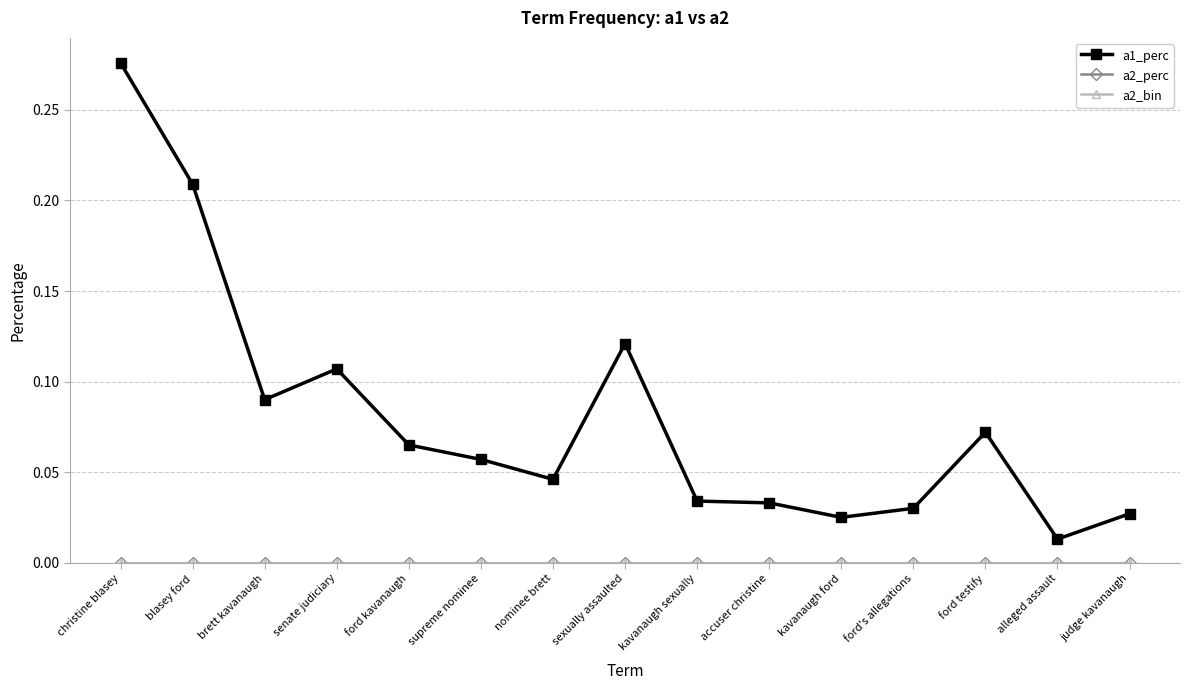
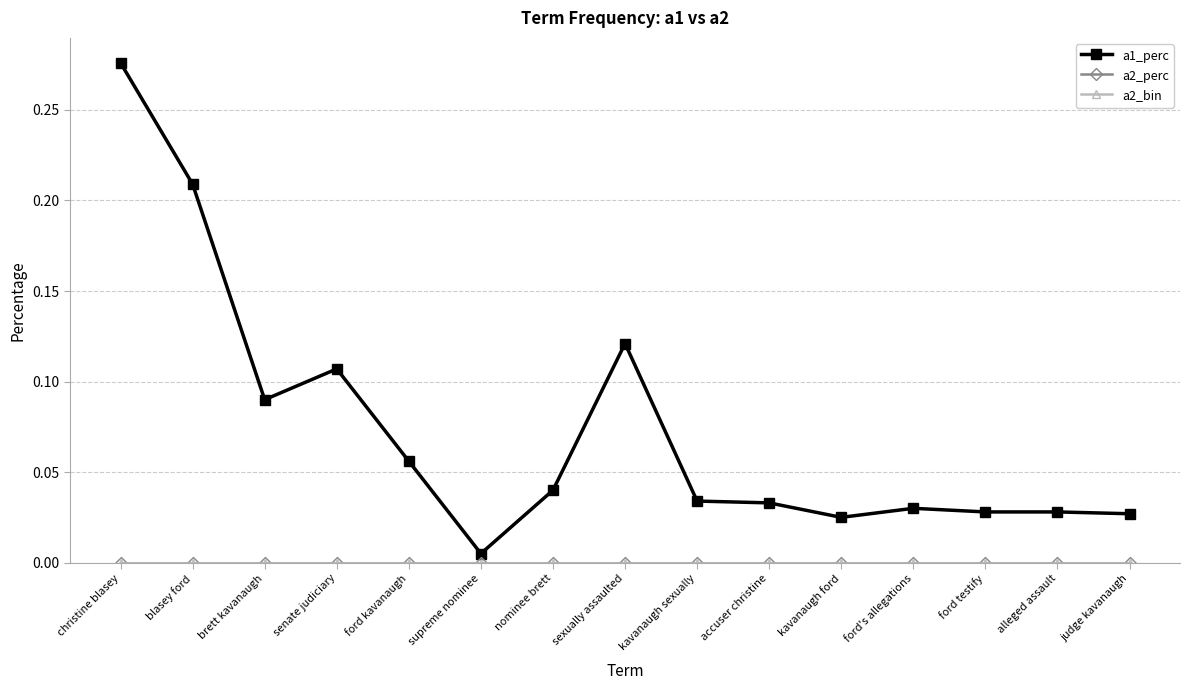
  {
    "a1_perc": {
      "christine blasey": 0.276,
      "blasey ford": 0.209,
      "brett kavanaugh": 0.090,
      "senate judiciary": 0.107,
-     "ford kavanaugh": 0.065,
-     "supreme nominee": 0.057,
-     "nominee brett": 0.046,
+     "ford kavanaugh": 0.056,
+     "supreme nominee": 0.005,
+     "nominee brett": 0.040,
      "sexually assaulted": 0.121,
      "kavanaugh sexually": 0.034,
      "accuser christine": 0.033,
      "kavanaugh ford": 0.025,
      "ford's allegations": 0.030,
-     "ford testify": 0.072,
-     "alleged assault": 0.013,
+     "ford testify": 0.028,
+     "alleged assault": 0.028,
      "judge kavanaugh": 0.027
    },
    "a2_bin": {
      "christine blasey": 0.000,
      "blasey ford": 0.000,
      "brett kavanaugh": 0.000,
      "senate judiciary": 0.000,
      "ford kavanaugh": 0.000,
      "supreme nominee": 0.000,
      "nominee brett": 0.000,
      "sexually assaulted": 0.000,
      "kavanaugh sexually": 0.000,
      "accuser christine": 0.000,
      "kavanaugh ford": 0.000,
      "ford's allegations": 0.000,
      "ford testify": 0.000,
      "alleged assault": 0.000,
      "judge kavanaugh": 0.000
    }
  }
